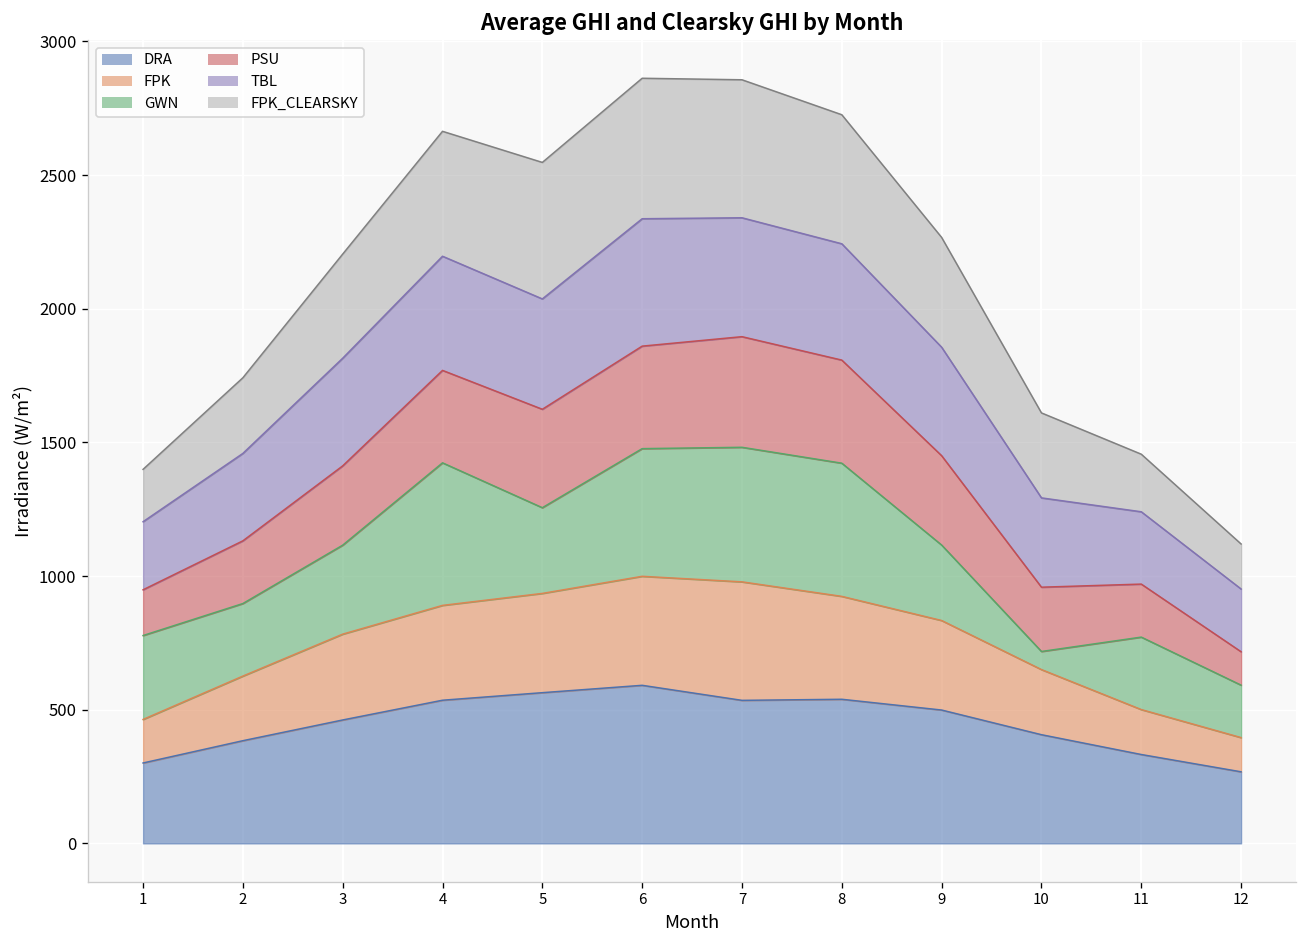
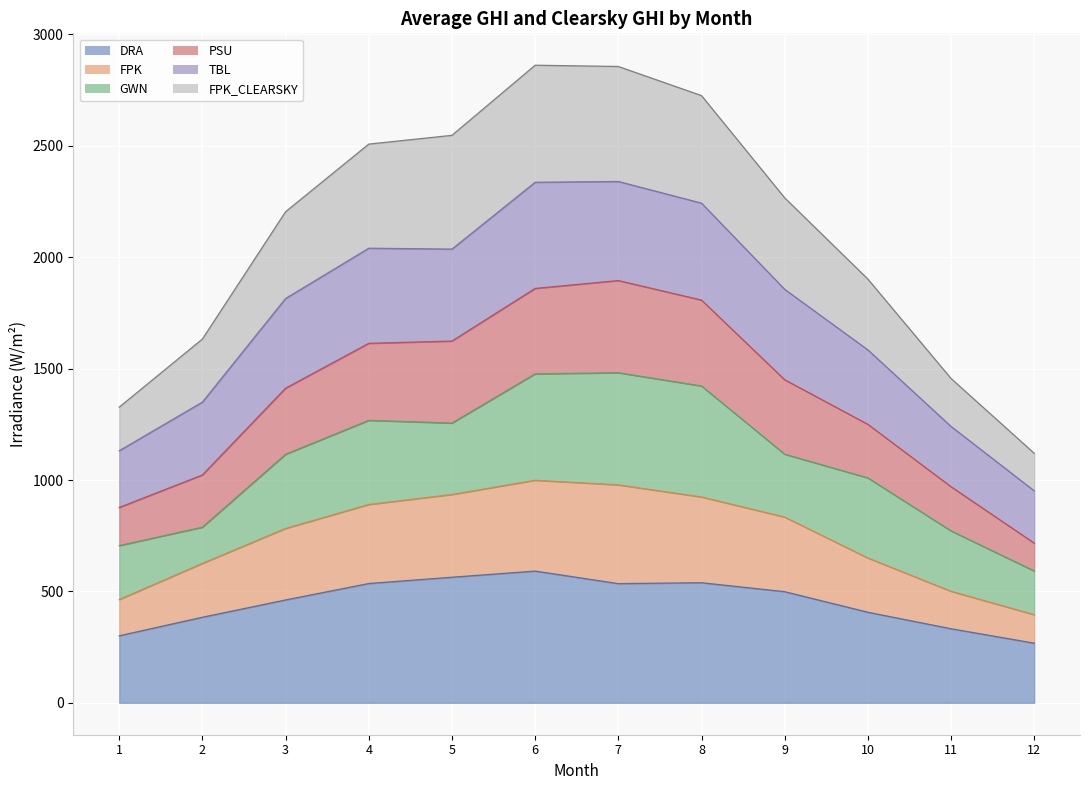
  {
    "GWN": {
-     "1": 310,
-     "2": 270,
+     "1": 240,
+     "2": 160,
      "3": 330,
-     "4": 530,
+     "4": 380,
      "5": 320,
      "6": 480,
      "7": 500,
      "8": 500,
      "9": 280,
-     "10": 70,
+     "10": 360,
      "11": 270,
      "12": 200
    }
  }
